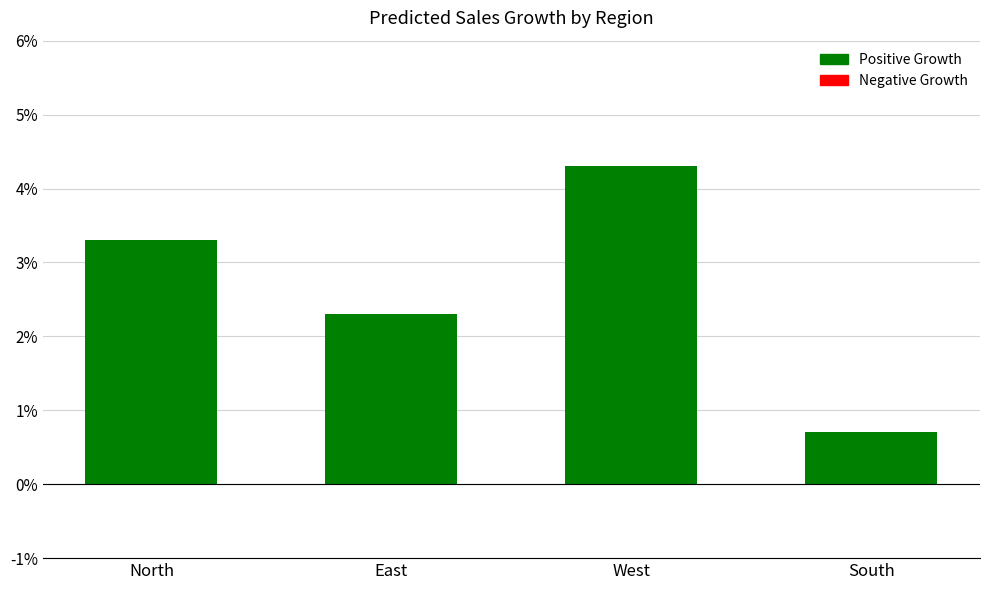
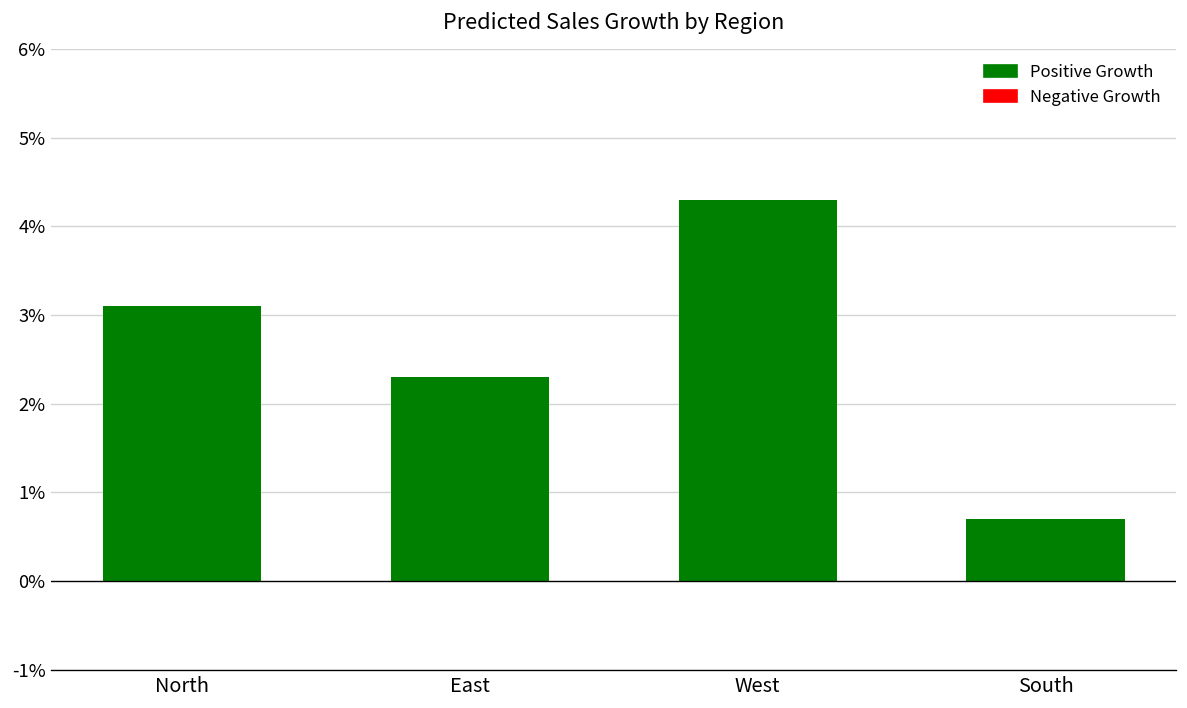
  {
-   "North": "3.3%",
+   "North": "3.1%",
    "East": "2.3%",
    "West": "4.3%",
    "South": "0.7%"
  }
